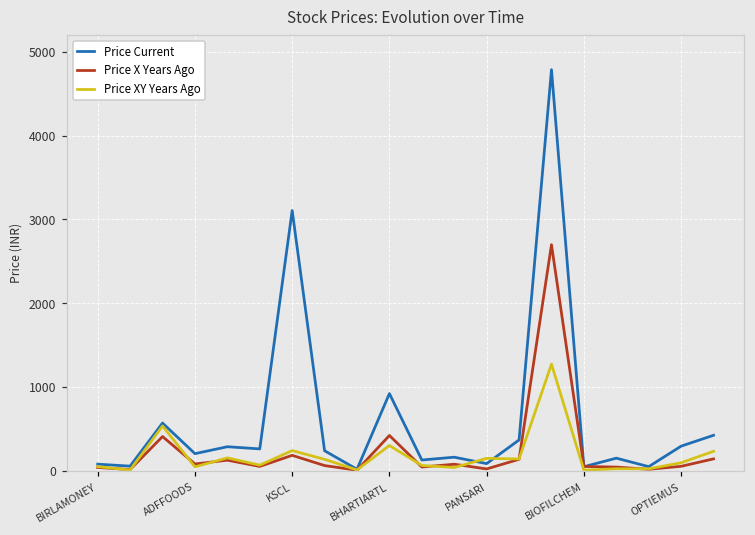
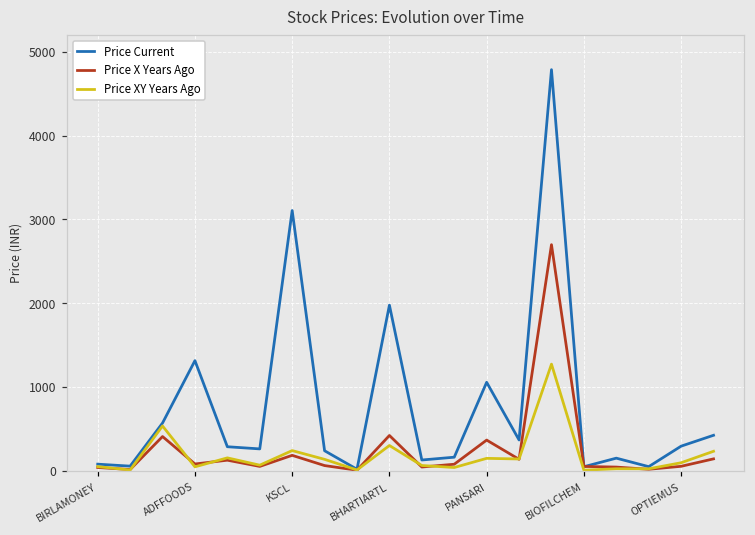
  {
    "Price Current": {
-     "ADFFOODS": 200,
+     "ADFFOODS": 1300,
      "KSCL": 3100,
-     "BHARTIARTL": 900,
-     "PANSARI": 100,
+     "BHARTIARTL": 2000,
+     "PANSARI": 1100,
      "OPTIEMUS": 300
    },
    "Price X Years Ago": {
      "ADFFOODS": 100,
      "KSCL": 200,
      "BHARTIARTL": 400,
-     "PANSARI": 0,
+     "PANSARI": 400,
      "OPTIEMUS": 100
    },
    "Price XY Years Ago": {
      "ADFFOODS": 0,
      "KSCL": 200,
      "BHARTIARTL": 300,
      "PANSARI": 100,
      "BIOFILCHEM": 0,
      "OPTIEMUS": 100
    }
  }
